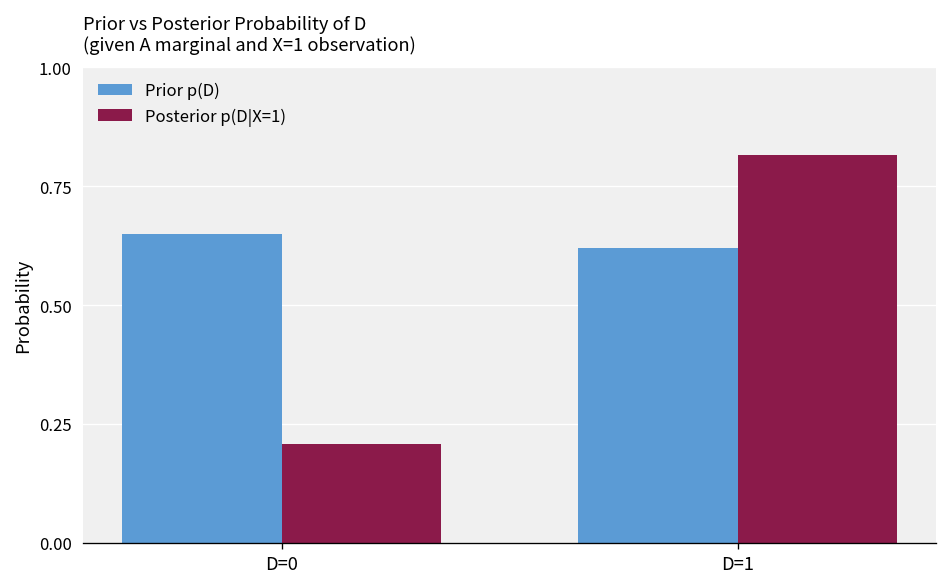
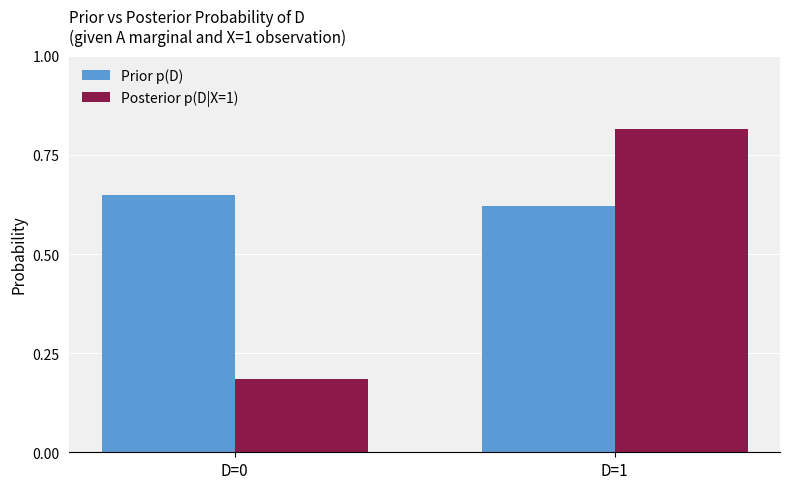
  {
    "Prior p(D)": {
      "D=0": 0.65,
      "D=1": 0.62
    },
    "Posterior p(D|X=1)": {
-     "D=0": 0.21,
+     "D=0": 0.19,
      "D=1": 0.81
    }
  }
